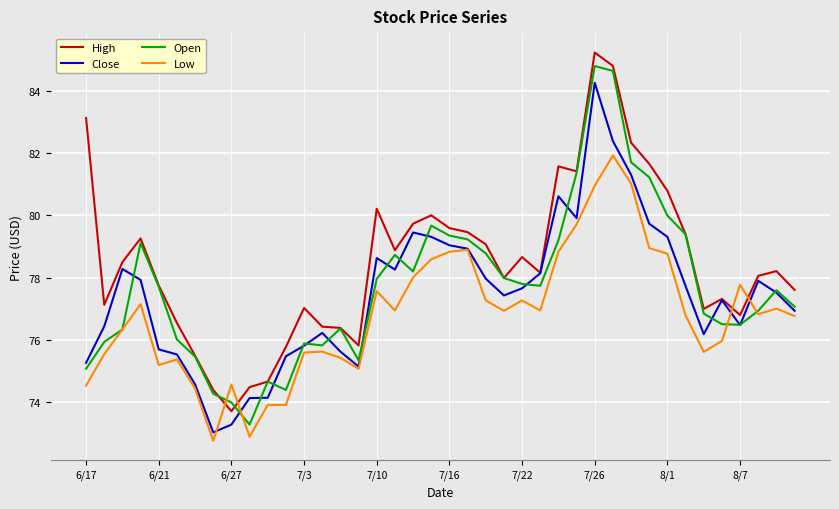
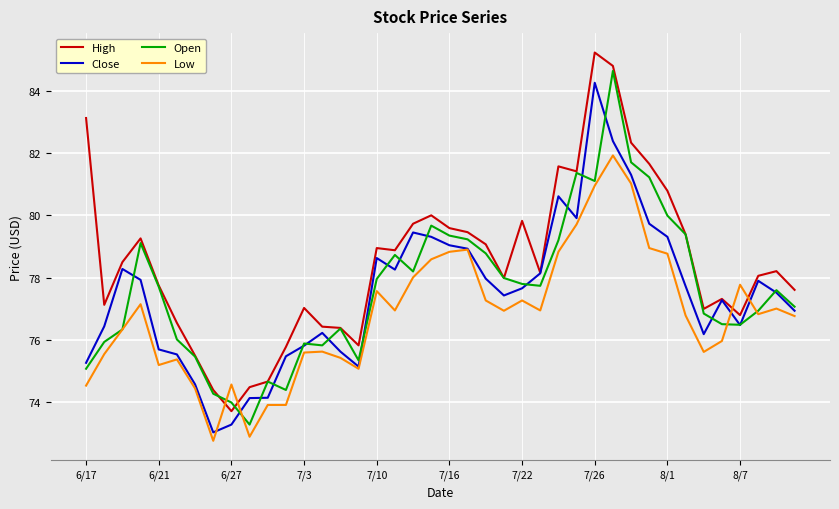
  {
    "High": {
      "6/17": 83.1,
      "6/27": 73.7,
      "7/3": 77.0,
-     "7/10": 80.2,
+     "7/10": 78.9,
      "7/16": 79.6,
-     "7/22": 78.7,
+     "7/22": 79.8,
      "7/26": 85.2,
      "8/1": 80.8,
      "8/7": 76.8
    },
    "Close": {
      "6/17": 75.3,
      "6/21": 75.7,
      "6/27": 73.3,
      "7/10": 78.6,
      "7/16": 79.0,
      "7/22": 77.7,
      "7/26": 84.3,
      "8/1": 79.3
    },
    "Open": {
      "6/17": 75.1,
      "6/27": 74.0,
      "7/10": 78.0,
      "7/16": 79.3,
      "7/22": 77.8,
-     "7/26": 84.8,
+     "7/26": 81.1,
      "8/1": 80.0
    },
    "Low": {
      "6/17": 74.5,
      "6/21": 75.2,
      "6/27": 74.6,
      "7/3": 75.6,
      "7/10": 77.6,
      "7/16": 78.8,
      "7/22": 77.3,
      "7/26": 80.9,
      "8/1": 78.8,
      "8/7": 77.8
    }
  }
